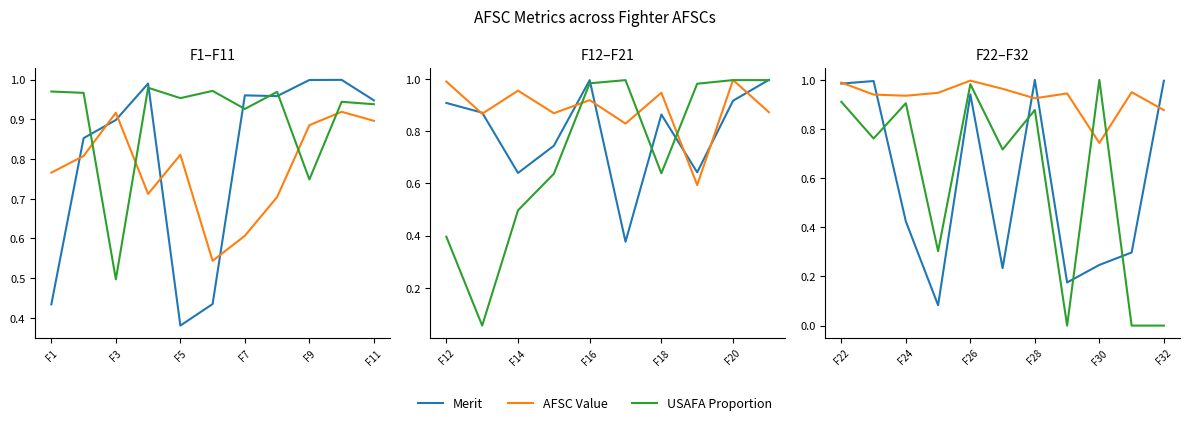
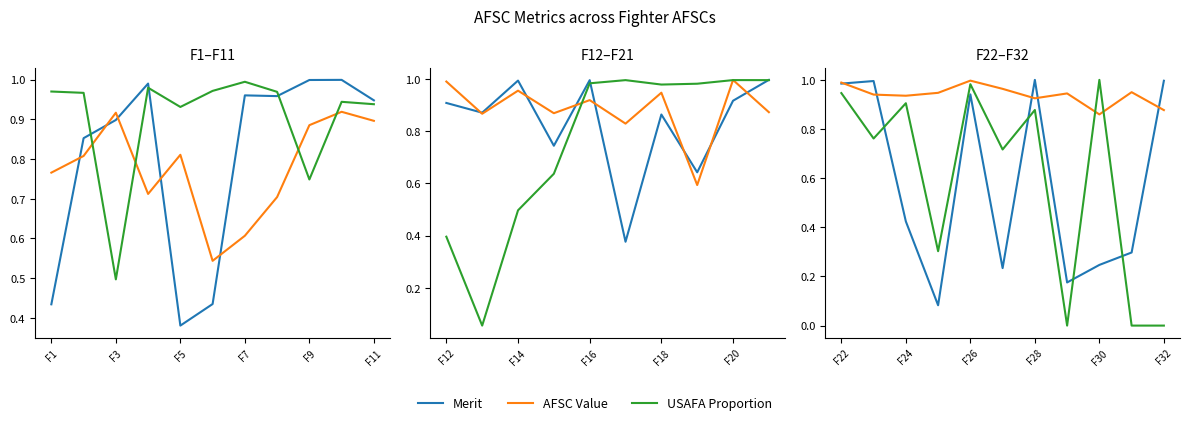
  {
    "F1–F11": {
      "Merit": {
        "F1": 0.43,
        "F3": 0.90,
        "F5": 0.38,
        "F7": 0.96,
        "F9": 1.00,
        "F11": 0.95
      },
      "AFSC Value": {
        "F1": 0.77,
        "F3": 0.92,
        "F5": 0.81,
        "F7": 0.61,
        "F9": 0.89,
        "F11": 0.90
      },
      "USAFA Proportion": {
        "F1": 0.97,
        "F3": 0.50,
-       "F5": 0.95,
-       "F7": 0.93,
+       "F5": 0.93,
+       "F7": 0.99,
        "F9": 0.75,
        "F11": 0.94
      }
    },
    "F12–F21": {
      "Merit": {
        "F12": 0.91,
-       "F14": 0.64,
+       "F14": 0.99,
        "F16": 1.00,
        "F18": 0.86,
        "F20": 0.92
      },
      "AFSC Value": {
        "F12": 0.99,
        "F14": 0.96,
        "F16": 0.92,
        "F18": 0.95
      },
      "USAFA Proportion": {
        "F12": 0.40,
        "F14": 0.50,
        "F16": 0.98,
-       "F18": 0.64
+       "F18": 0.98
      }
    },
    "F22–F32": {
      "Merit": {
        "F24": 0.42,
        "F26": 0.94,
        "F28": 1.00,
        "F30": 0.25,
        "F32": 1.00
      },
      "AFSC Value": {
        "F24": 0.94,
        "F26": 1.00,
        "F28": 0.92,
-       "F30": 0.74,
+       "F30": 0.86,
        "F32": 0.88
      },
      "USAFA Proportion": {
-       "F22": 0.91,
+       "F22": 0.95,
        "F24": 0.90,
        "F26": 0.98,
        "F28": 0.88,
        "F30": 1.00,
        "F32": 0.00
      }
    }
  }
